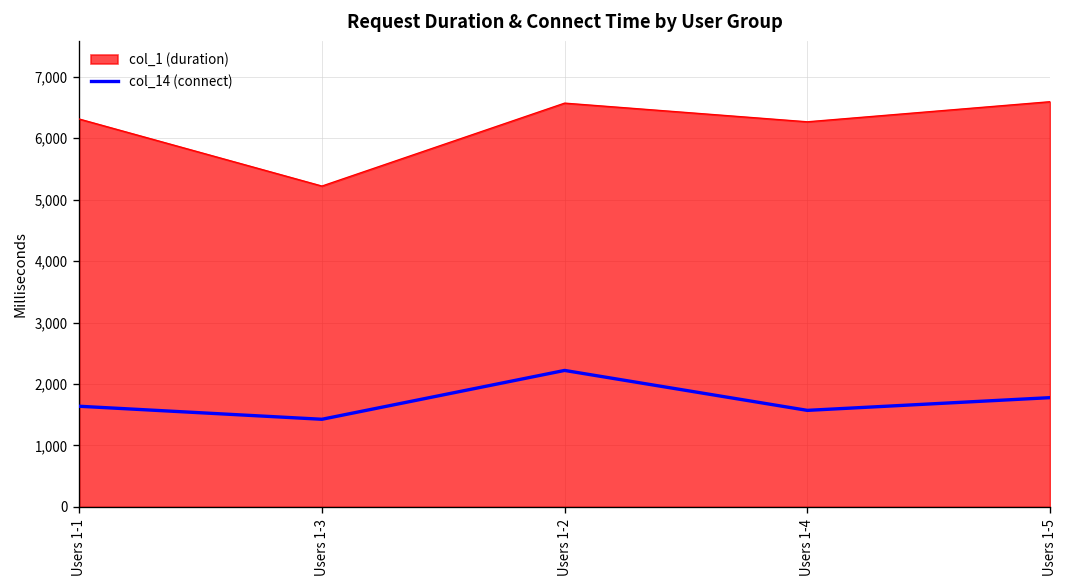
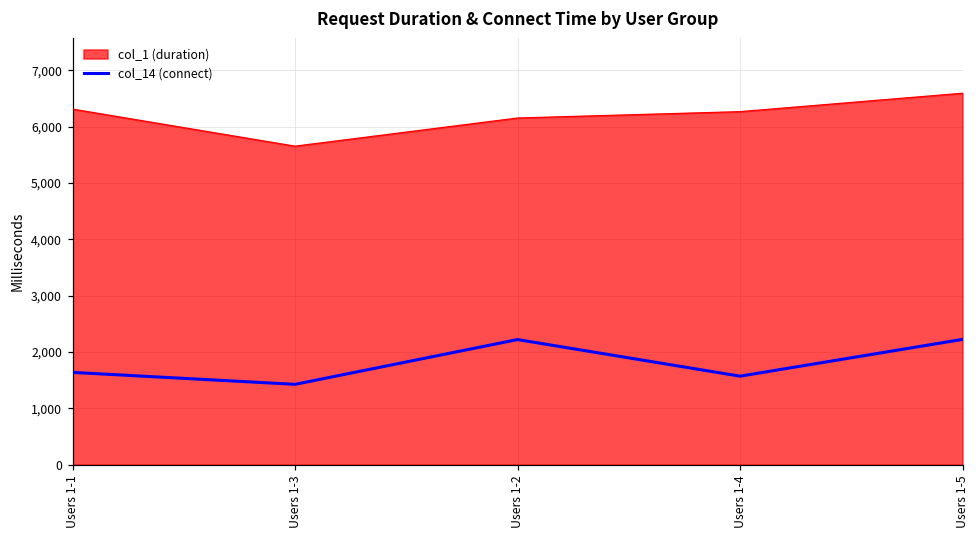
  {
    "col_1 (duration)": {
      "Users 1-1": "6,300",
-     "Users 1-3": "5,200",
-     "Users 1-2": "6,600",
+     "Users 1-3": "5,700",
+     "Users 1-2": "6,200",
      "Users 1-4": "6,300",
      "Users 1-5": "6,600"
    },
    "col_14 (connect)": {
      "Users 1-1": "1,600",
      "Users 1-3": "1,400",
      "Users 1-2": "2,200",
      "Users 1-4": "1,600",
-     "Users 1-5": "1,800"
+     "Users 1-5": "2,200"
    }
  }
